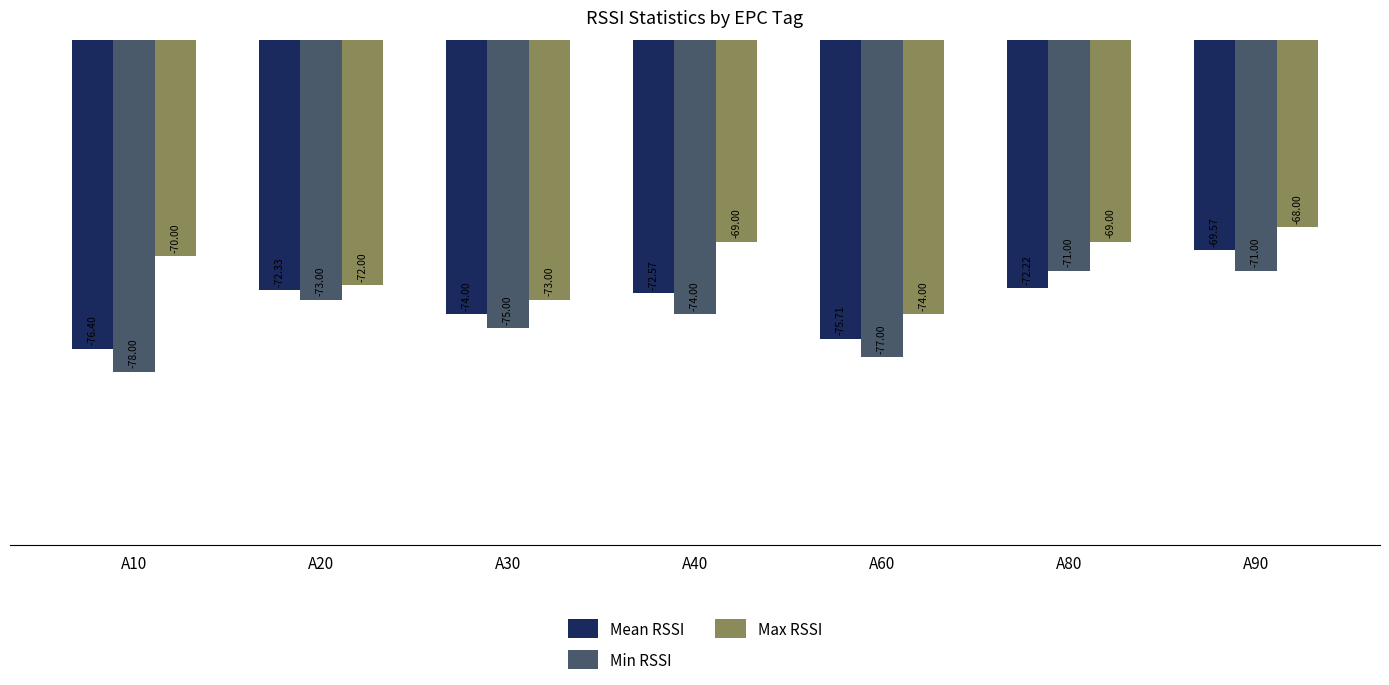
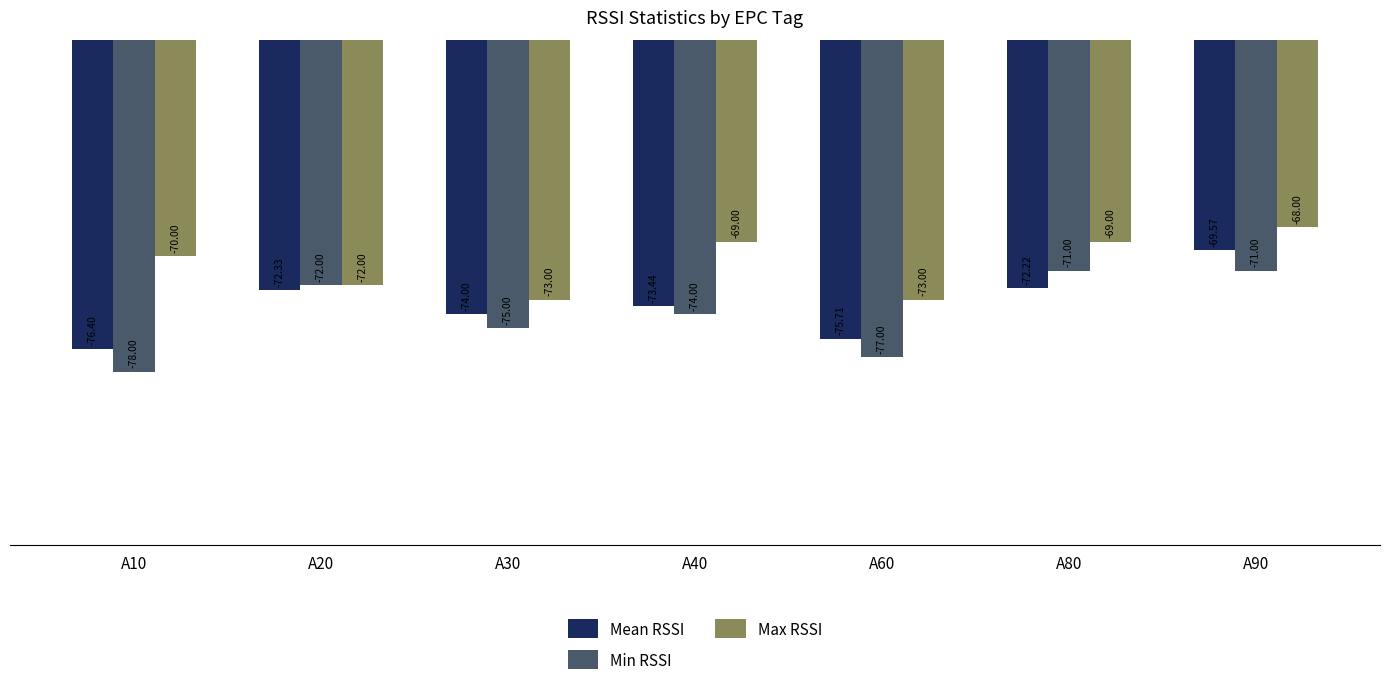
  {
    "Mean RSSI": {
      "A10": -76.40,
      "A20": -72.33,
      "A30": -74.00,
-     "A40": -72.57,
+     "A40": -73.44,
      "A60": -75.71,
      "A80": -72.22,
      "A90": -69.57
    },
    "Min RSSI": {
      "A10": -78.00,
-     "A20": -73.00,
+     "A20": -72.00,
      "A30": -75.00,
      "A40": -74.00,
      "A60": -77.00,
      "A80": -71.00,
      "A90": -71.00
    },
    "Max RSSI": {
      "A10": -70.00,
      "A20": -72.00,
      "A30": -73.00,
      "A40": -69.00,
-     "A60": -74.00,
+     "A60": -73.00,
      "A80": -69.00,
      "A90": -68.00
    }
  }
